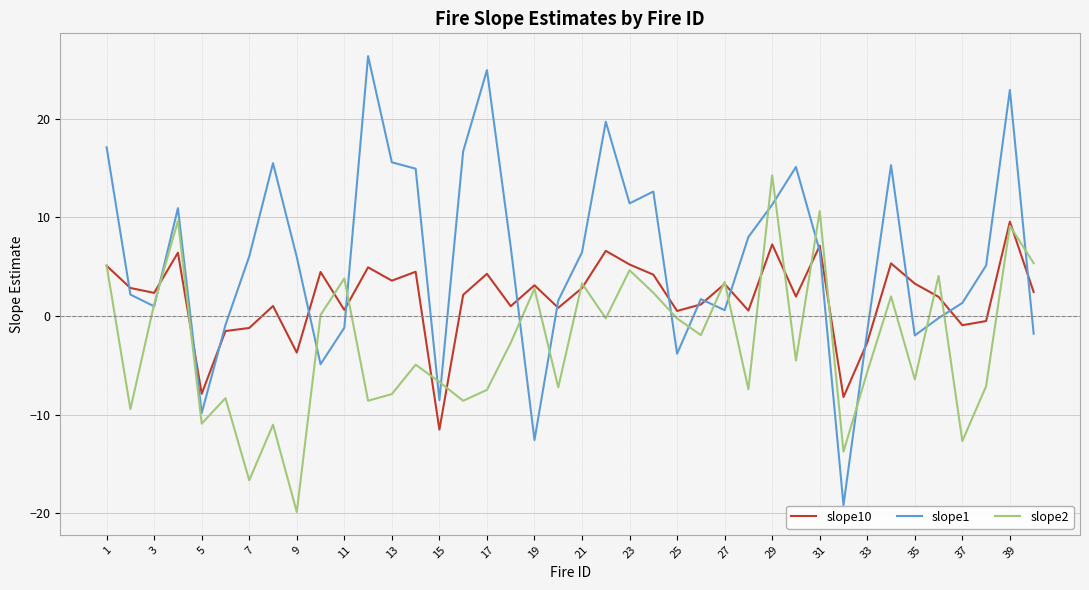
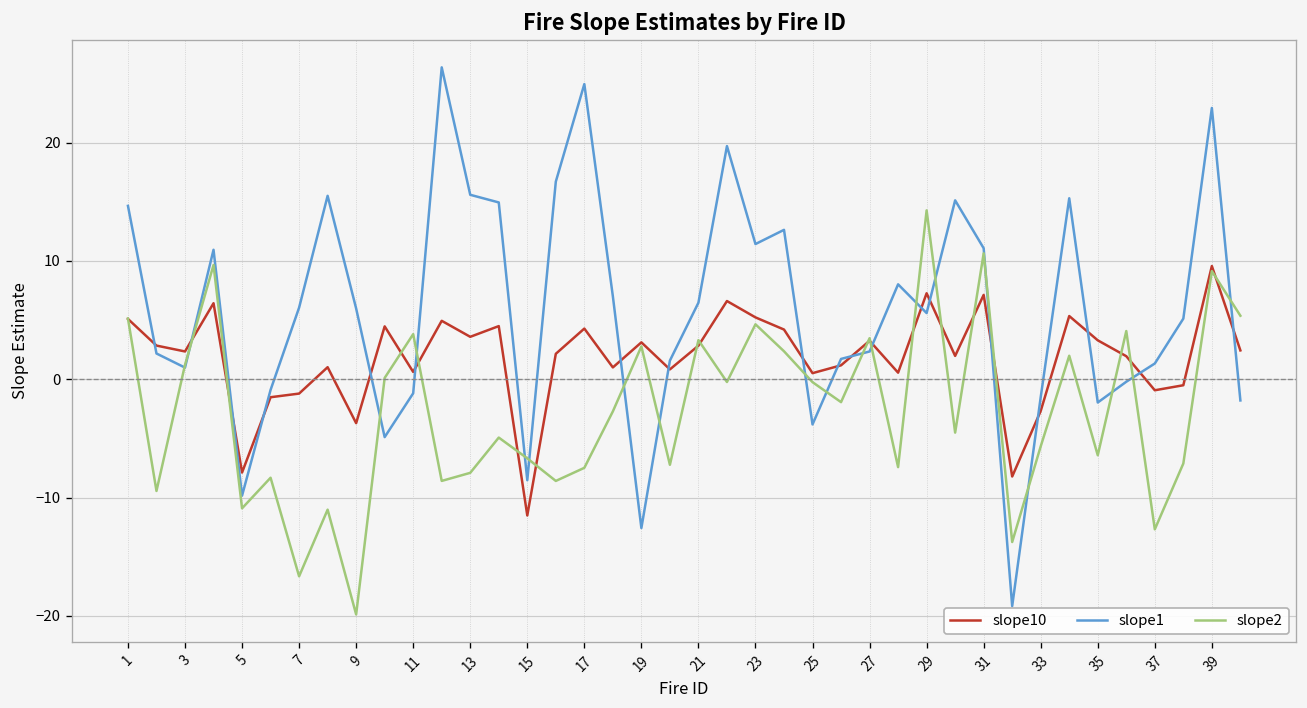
  {
    "slope10": {
      "3": 2,
      "5": -8,
      "7": -1,
      "9": -4,
      "11": 1,
      "13": 4,
      "15": -12,
      "17": 4,
      "19": 3,
      "21": 3,
      "23": 5,
      "25": 1,
      "29": 7,
      "31": 7,
      "33": -3,
      "35": 3,
      "37": -1,
      "39": 10
    },
    "slope1": {
-     "1": 17,
+     "1": 15,
      "5": -10,
      "7": 6,
      "9": 6,
      "11": -1,
      "13": 16,
      "15": -9,
      "17": 25,
      "19": -13,
      "21": 6,
      "23": 11,
      "25": -4,
-     "27": 1,
-     "29": 11,
-     "31": 7,
+     "27": 2,
+     "29": 6,
+     "31": 11,
      "33": -2,
      "35": -2,
      "37": 1,
      "39": 23
    },
    "slope2": {
      "5": -11,
      "7": -17,
      "9": -20,
      "11": 4,
      "13": -8,
      "15": -7,
      "17": -7,
      "19": 3,
      "21": 3,
      "23": 5,
      "25": 0,
      "29": 14,
      "31": 11,
      "33": -6,
      "35": -6,
      "37": -13,
      "39": 9
    }
  }
